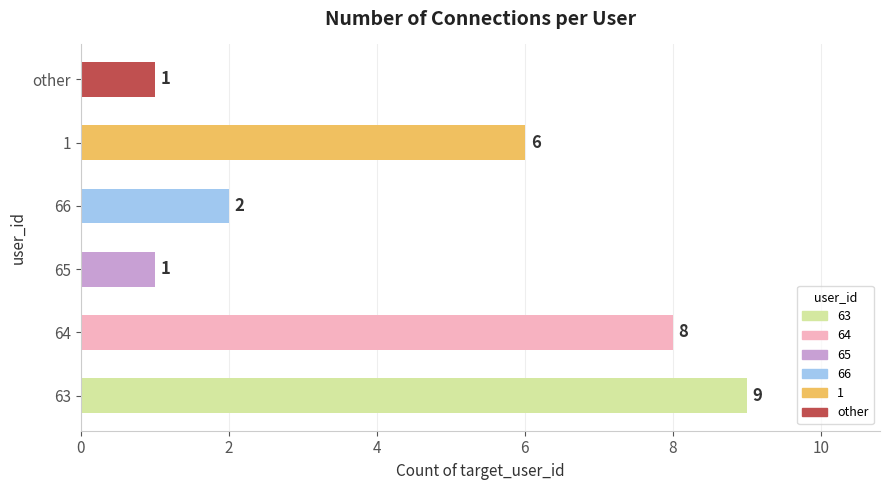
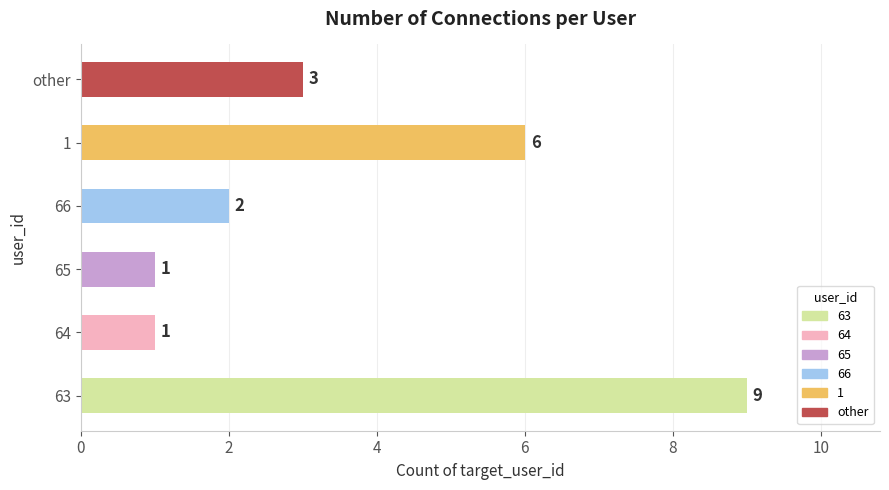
  {
-   "other": 1,
+   "other": 3,
    "1": 6,
    "66": 2,
    "65": 1,
-   "64": 8,
+   "64": 1,
    "63": 9
  }
